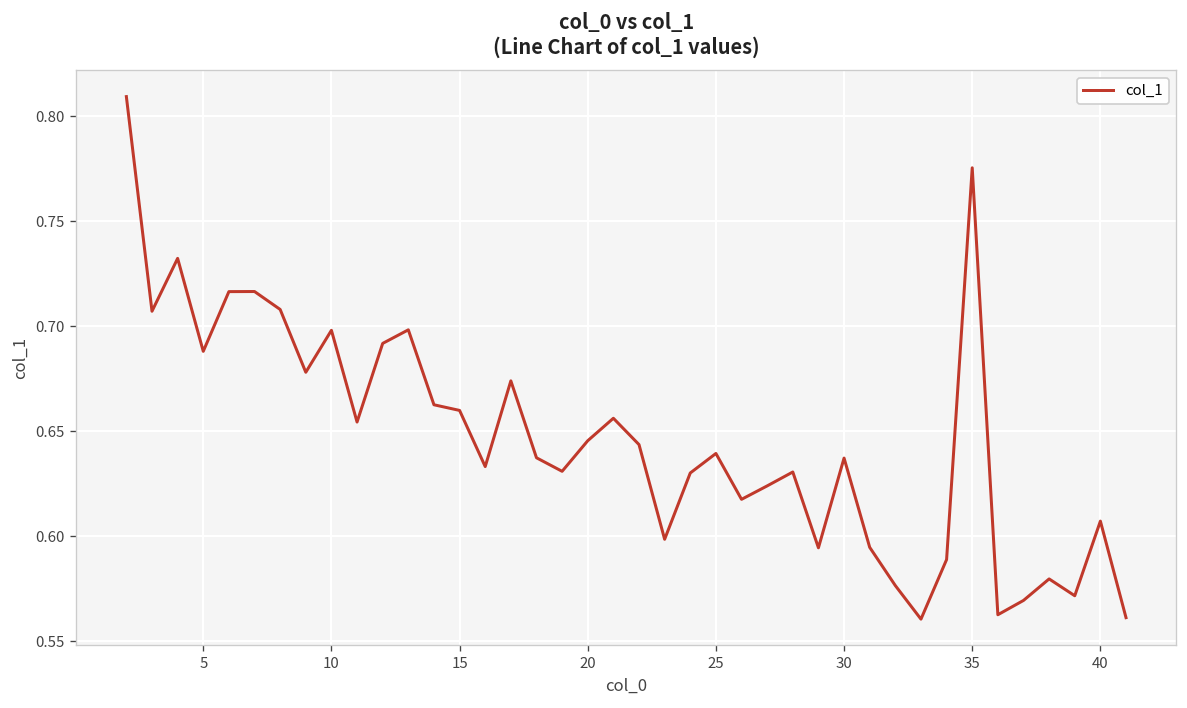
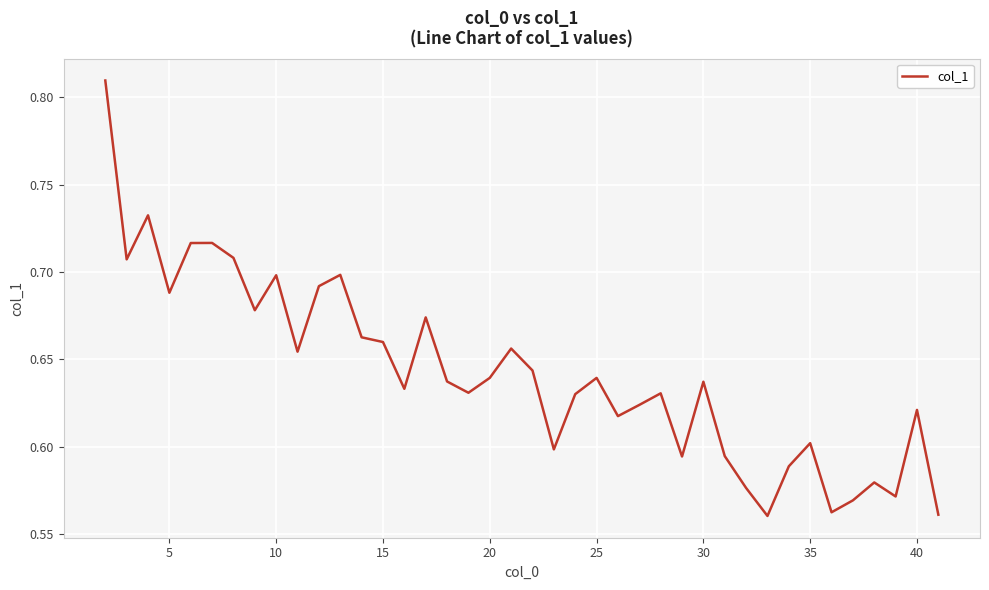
  {
    "5": 0.688,
    "10": 0.698,
    "15": 0.660,
-   "20": 0.646,
+   "20": 0.639,
    "25": 0.639,
    "30": 0.637,
-   "35": 0.776,
-   "40": 0.607
+   "35": 0.602,
+   "40": 0.621
  }
